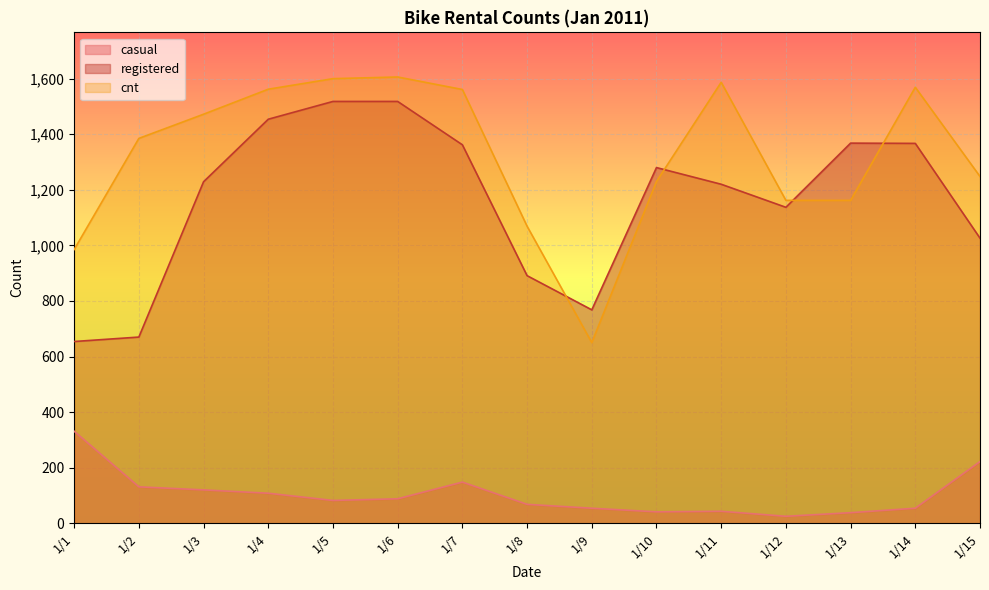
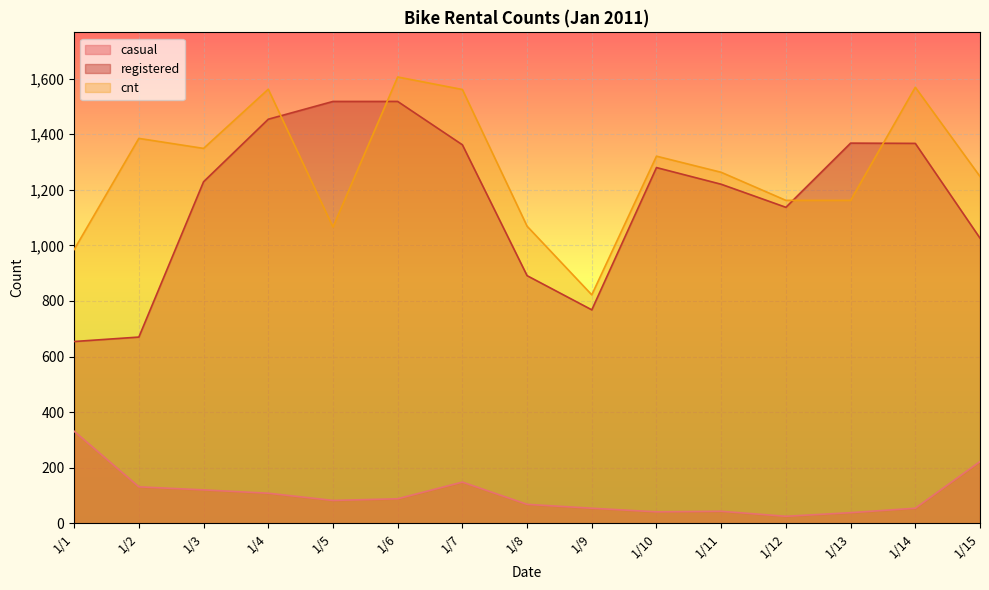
  {
    "cnt": {
      "1/1": "990",
      "1/2": "1,390",
-     "1/3": "1,470",
+     "1/3": "1,350",
      "1/4": "1,560",
-     "1/5": "1,600",
+     "1/5": "1,070",
      "1/6": "1,610",
      "1/7": "1,560",
      "1/8": "1,070",
-     "1/9": "650",
-     "1/10": "1,230",
-     "1/11": "1,590",
+     "1/9": "820",
+     "1/10": "1,320",
+     "1/11": "1,260",
      "1/12": "1,160",
      "1/13": "1,160",
      "1/14": "1,570",
      "1/15": "1,250"
    }
  }
